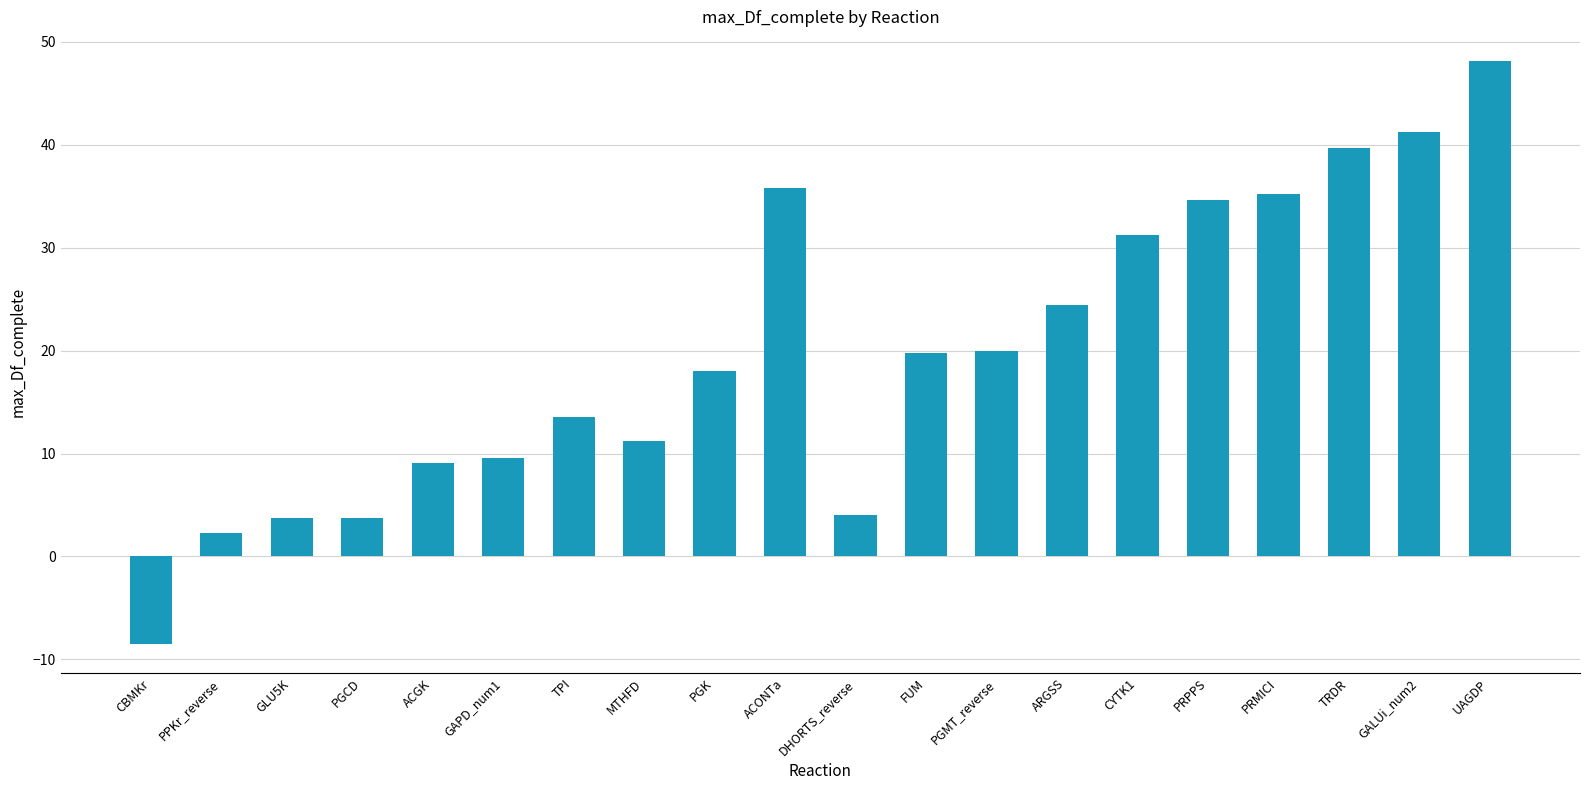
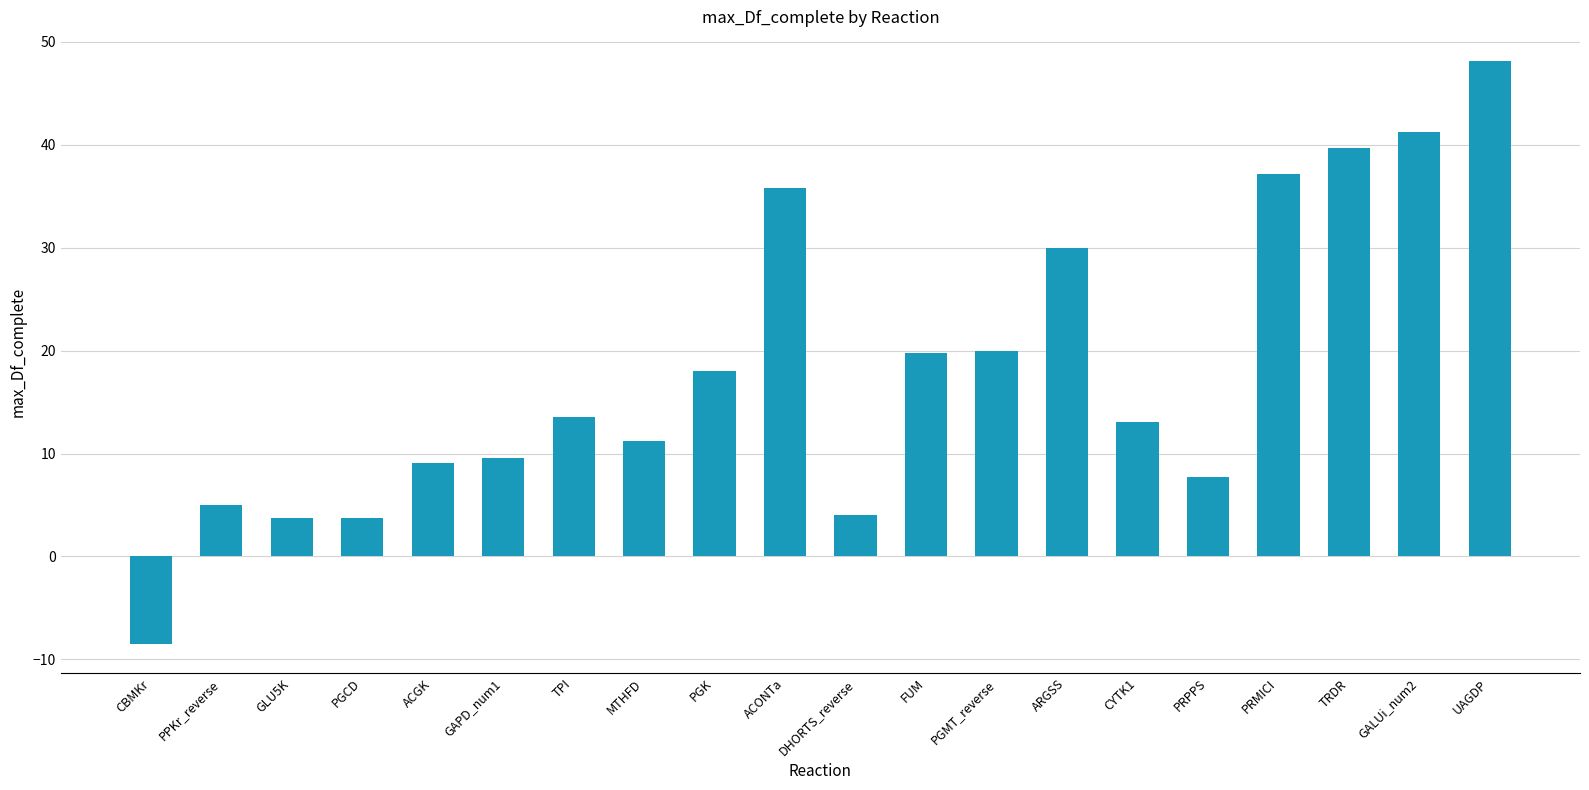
  {
    "CBMKr": -8.5,
-   "PPKr_reverse": 2.3,
+   "PPKr_reverse": 5.0,
    "GLU5K": 3.8,
    "PGCD": 3.8,
    "ACGK": 9.1,
    "GAPD_num1": 9.6,
    "TPI": 13.5,
    "MTHFD": 11.2,
    "PGK": 18.0,
    "ACONTa": 35.8,
    "DHORTS_reverse": 4.1,
    "FUM": 19.8,
    "PGMT_reverse": 19.9,
-   "ARGSS": 24.4,
-   "CYTK1": 31.3,
-   "PRPPS": 34.7,
-   "PRMICI": 35.2,
+   "ARGSS": 30.0,
+   "CYTK1": 13.0,
+   "PRPPS": 7.7,
+   "PRMICI": 37.1,
    "TRDR": 39.7,
    "GALUi_num2": 41.3,
    "UAGDP": 48.2
  }
